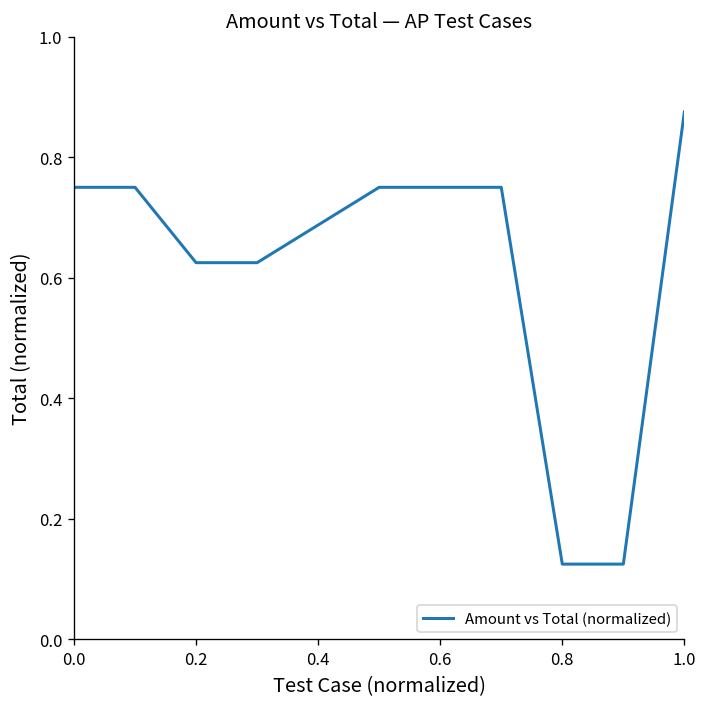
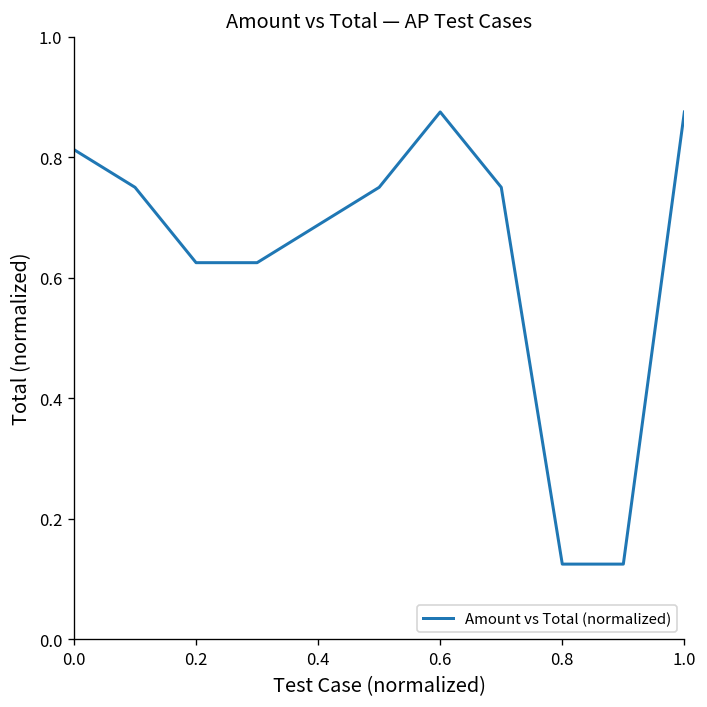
  {
-   "0.0": 0.75,
+   "0.0": 0.81,
    "0.2": 0.63,
    "0.4": 0.69,
-   "0.6": 0.75,
+   "0.6": 0.88,
    "0.8": 0.13,
    "1.0": 0.88
  }
